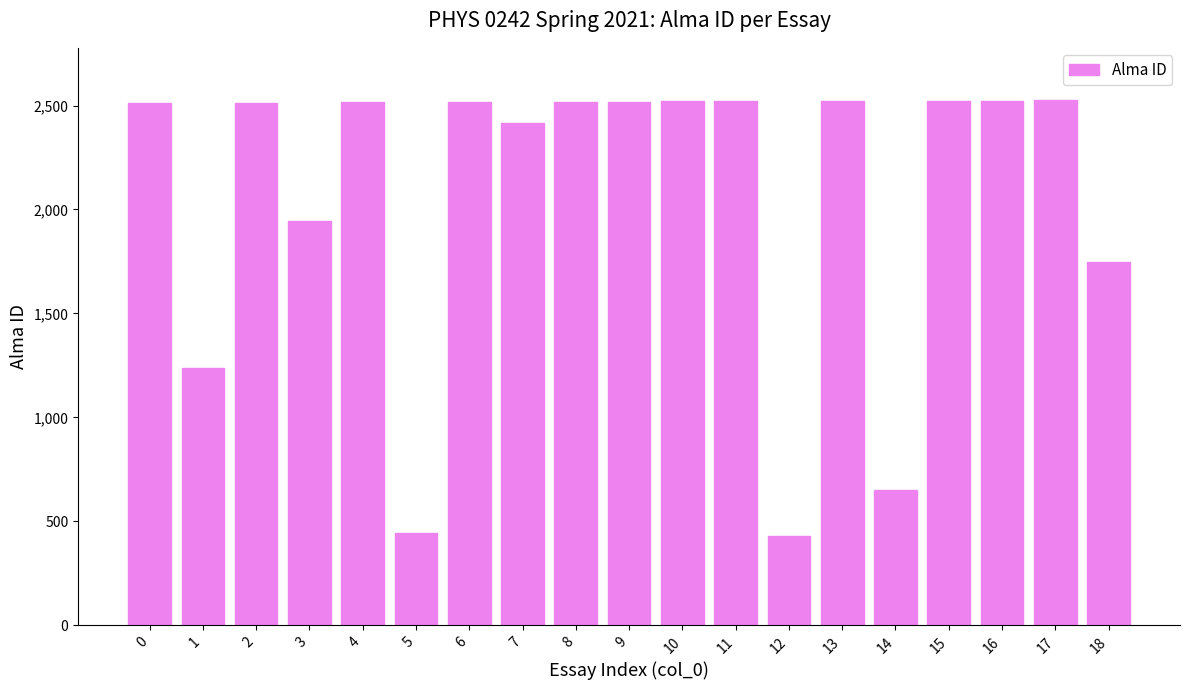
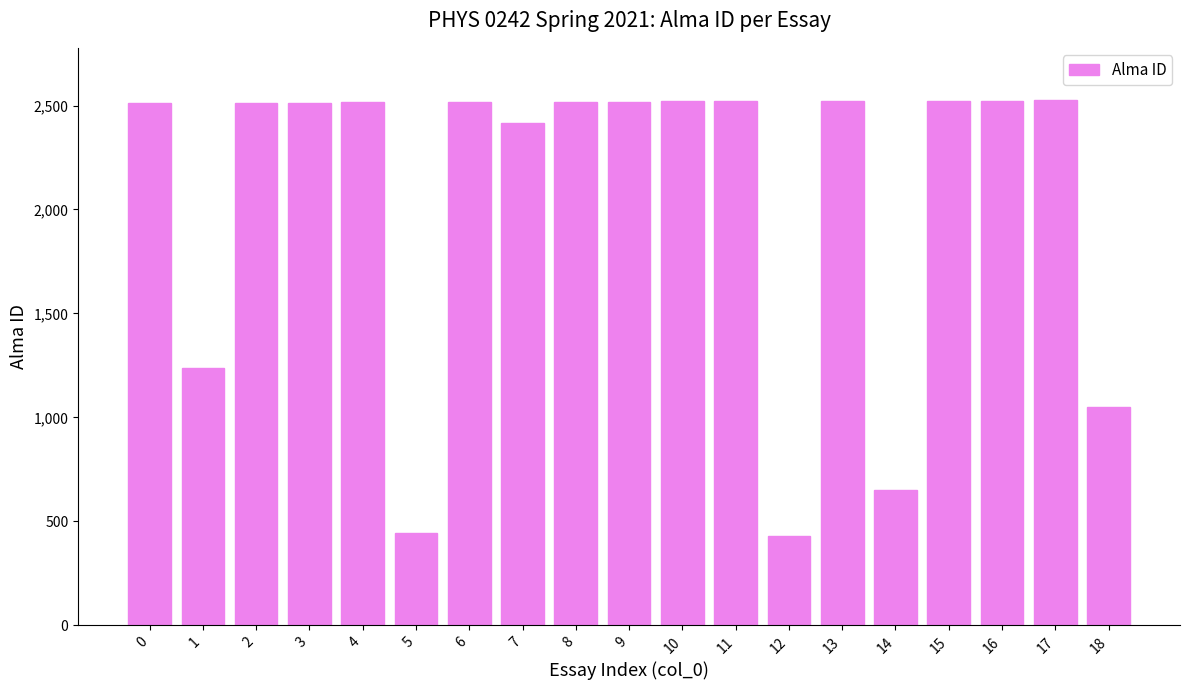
  {
    "0": "2,510",
    "1": "1,240",
    "2": "2,510",
-   "3": "1,940",
+   "3": "2,510",
    "4": "2,520",
    "5": "440",
    "6": "2,520",
    "7": "2,420",
    "8": "2,520",
    "9": "2,520",
    "10": "2,520",
    "11": "2,520",
    "12": "430",
    "13": "2,520",
    "14": "650",
    "15": "2,520",
    "16": "2,520",
    "17": "2,530",
-   "18": "1,750"
+   "18": "1,050"
  }
